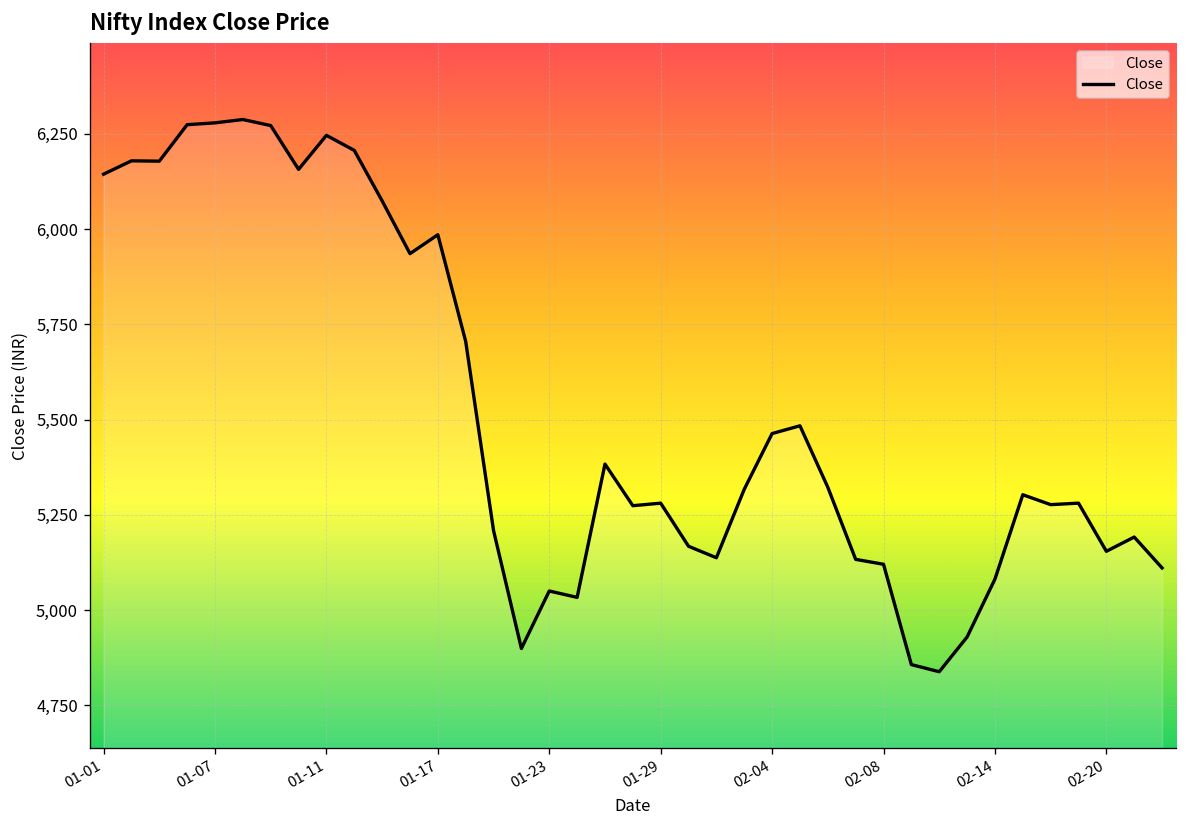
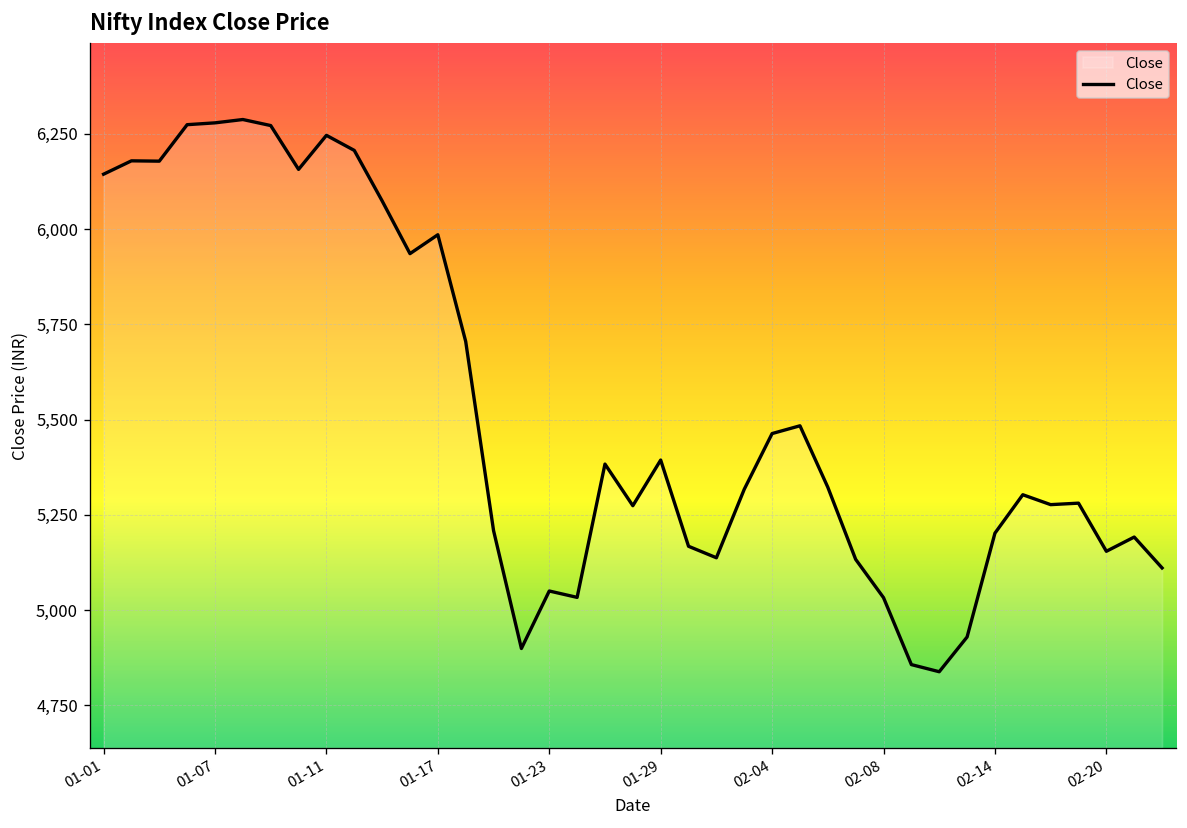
  {
    "01-01": "6,140",
    "01-07": "6,280",
    "01-11": "6,250",
    "01-17": "5,990",
    "01-23": "5,050",
-   "01-29": "5,280",
+   "01-29": "5,390",
    "02-04": "5,460",
-   "02-08": "5,120",
-   "02-14": "5,080",
+   "02-08": "5,030",
+   "02-14": "5,200",
    "02-20": "5,150"
  }
